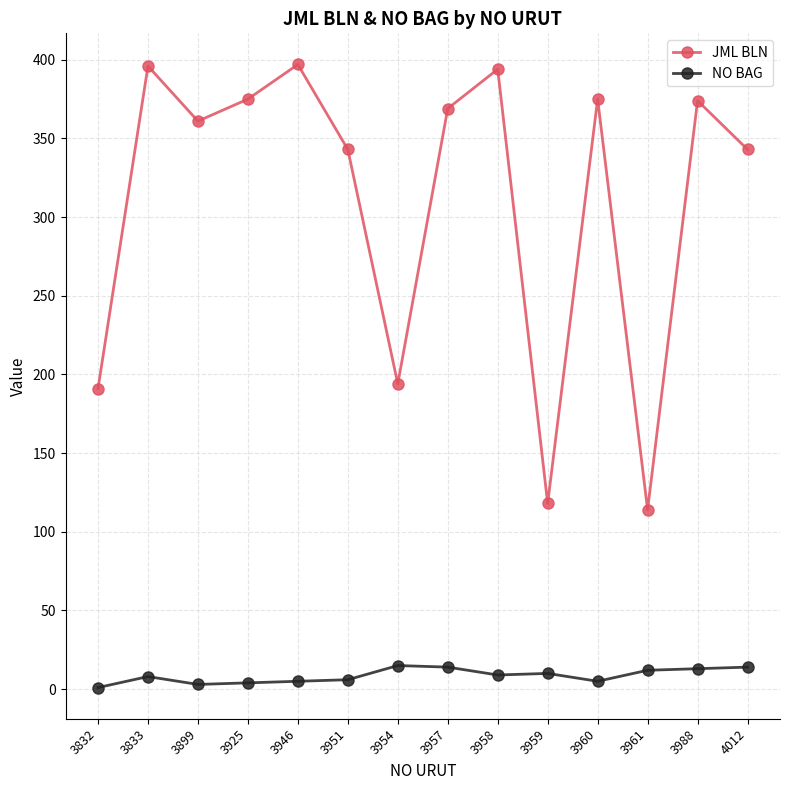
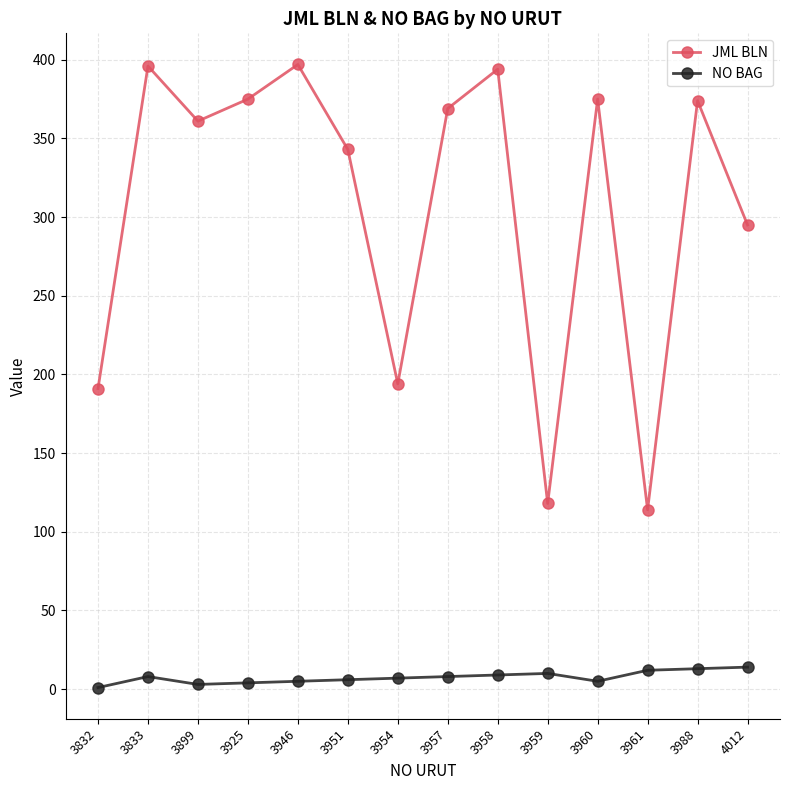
  {
    "JML BLN": {
      "3832": 191,
      "3833": 396,
      "3899": 361,
      "3925": 375,
      "3946": 397,
      "3951": 343,
      "3954": 194,
      "3957": 369,
      "3958": 394,
      "3959": 118,
      "3960": 375,
      "3961": 114,
      "3988": 374,
-     "4012": 343
+     "4012": 295
    },
    "NO BAG": {
      "3832": 1,
      "3833": 8,
      "3899": 3,
      "3925": 4,
      "3946": 5,
      "3951": 6,
-     "3954": 15,
-     "3957": 14,
+     "3954": 7,
+     "3957": 8,
      "3958": 9,
      "3959": 10,
      "3960": 5,
      "3961": 12,
      "3988": 13,
      "4012": 14
    }
  }
